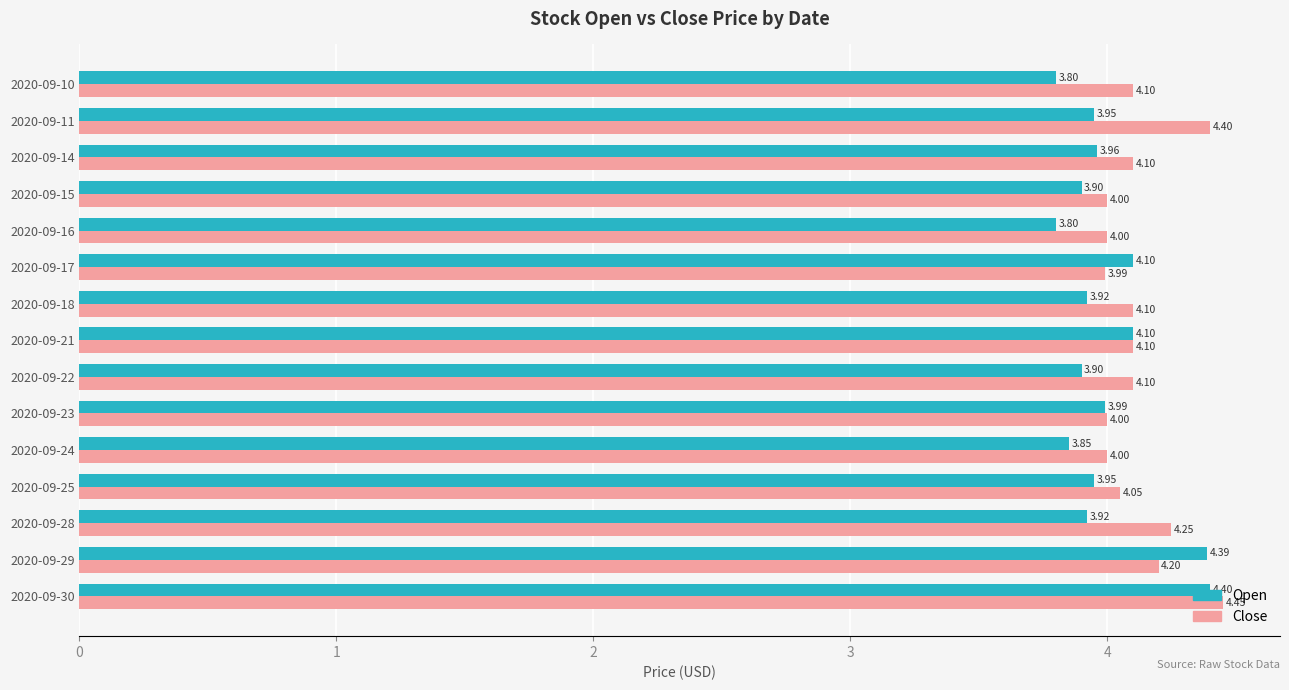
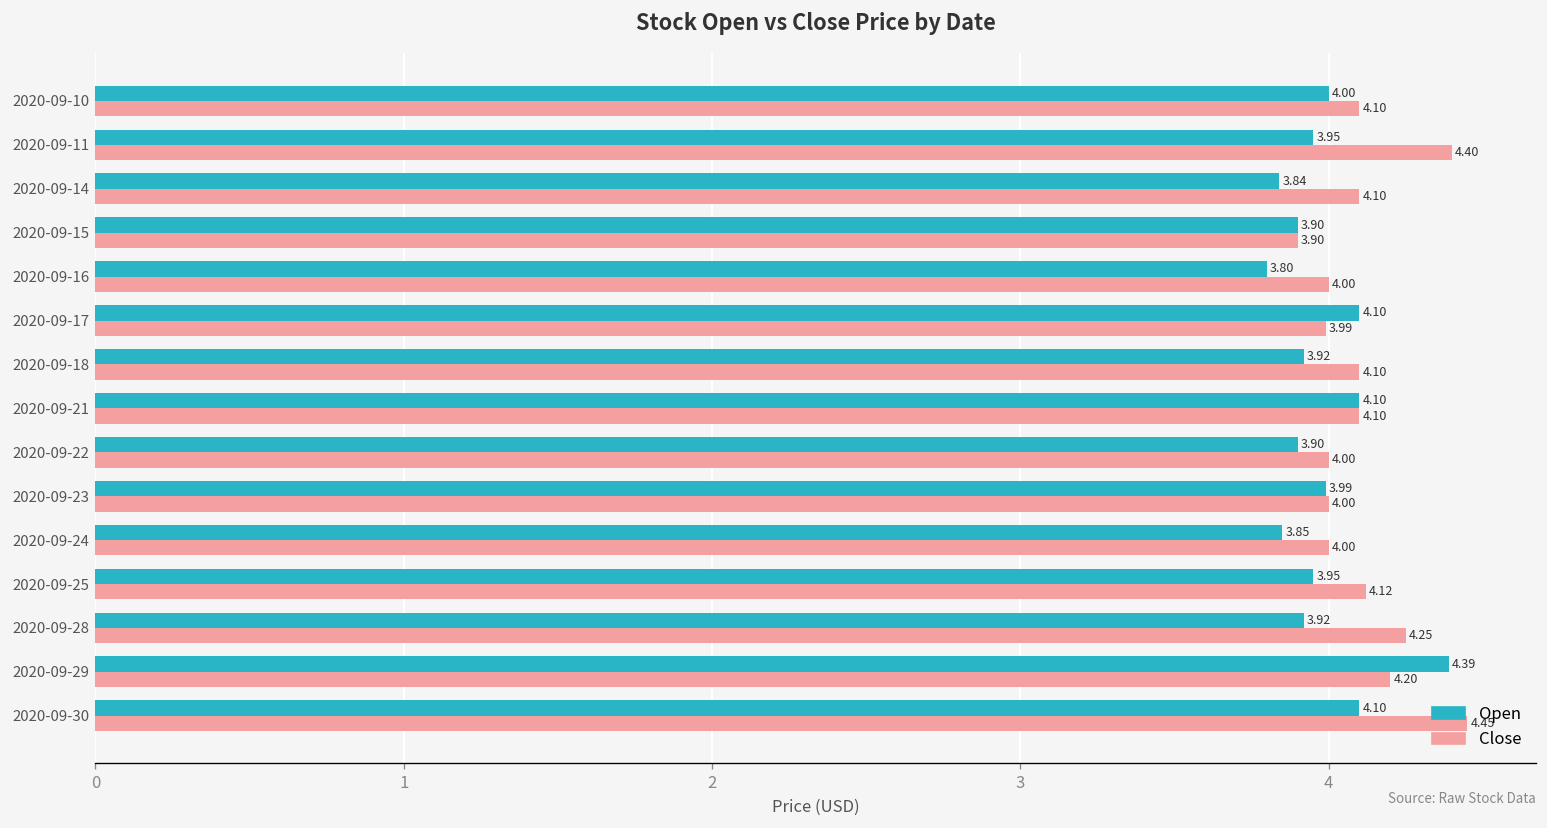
  {
    "Open": {
-     "2020-09-10": 3.80,
+     "2020-09-10": 4.00,
      "2020-09-11": 3.95,
-     "2020-09-14": 3.96,
+     "2020-09-14": 3.84,
      "2020-09-15": 3.90,
      "2020-09-16": 3.80,
      "2020-09-17": 4.10,
      "2020-09-18": 3.92,
      "2020-09-21": 4.10,
      "2020-09-22": 3.90,
      "2020-09-23": 3.99,
      "2020-09-24": 3.85,
      "2020-09-25": 3.95,
      "2020-09-28": 3.92,
      "2020-09-29": 4.39,
-     "2020-09-30": 4.40
+     "2020-09-30": 4.10
    },
    "Close": {
      "2020-09-10": 4.10,
      "2020-09-11": 4.40,
      "2020-09-14": 4.10,
-     "2020-09-15": 4.00,
+     "2020-09-15": 3.90,
      "2020-09-16": 4.00,
      "2020-09-17": 3.99,
      "2020-09-18": 4.10,
      "2020-09-21": 4.10,
-     "2020-09-22": 4.10,
+     "2020-09-22": 4.00,
      "2020-09-23": 4.00,
      "2020-09-24": 4.00,
-     "2020-09-25": 4.05,
+     "2020-09-25": 4.12,
      "2020-09-28": 4.25,
      "2020-09-29": 4.20,
      "2020-09-30": 4.45
    }
  }
